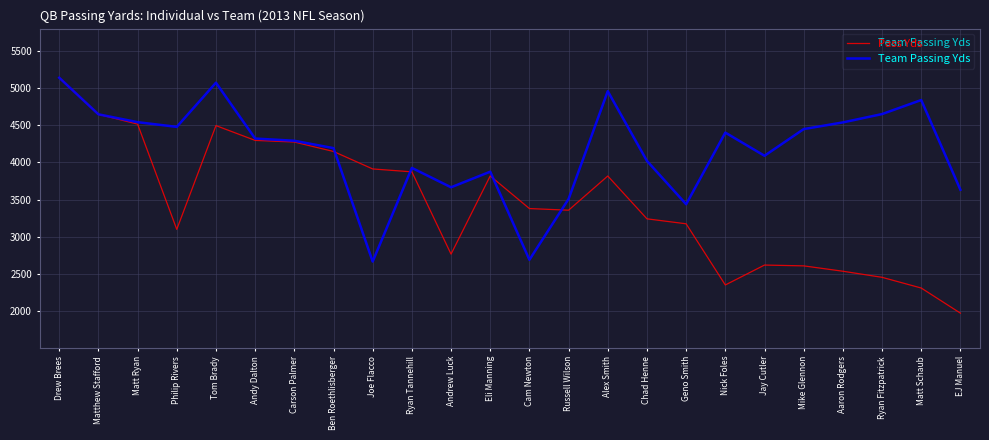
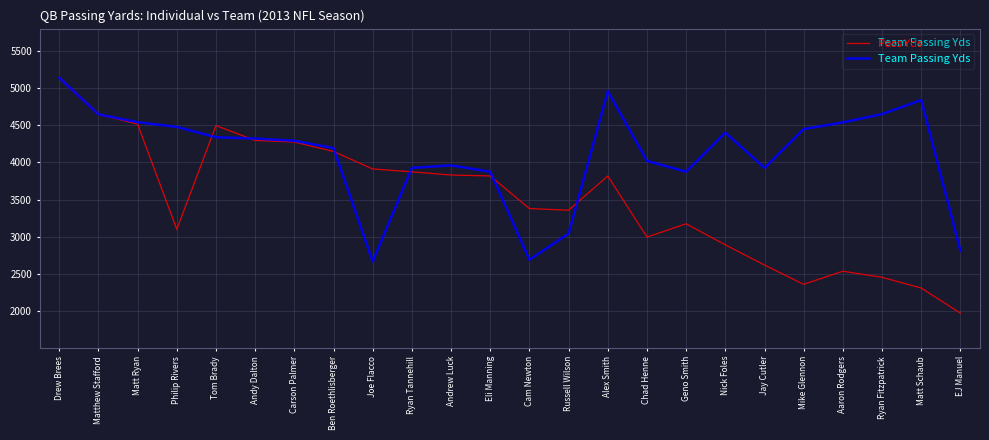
  {
    "Pass Yds": {
      "Philip Rivers": 3100,
      "Tom Brady": 4500,
      "Ben Roethlisberger": 4100,
      "Joe Flacco": 3900,
      "Ryan Tannehill": 3900,
-     "Andrew Luck": 2800,
+     "Andrew Luck": 3800,
      "Eli Manning": 3800,
      "Cam Newton": 3400,
      "Russell Wilson": 3400,
      "Alex Smith": 3800,
-     "Chad Henne": 3200,
+     "Chad Henne": 3000,
      "Geno Smith": 3200,
-     "Nick Foles": 2400,
+     "Nick Foles": 2900,
      "Jay Cutler": 2600,
-     "Mike Glennon": 2600,
+     "Mike Glennon": 2400,
      "Aaron Rodgers": 2500,
      "Ryan Fitzpatrick": 2500,
      "Matt Schaub": 2300,
      "EJ Manuel": 2000
    },
    "Team Passing Yds": {
      "Philip Rivers": 4500,
-     "Tom Brady": 5100,
+     "Tom Brady": 4300,
      "Ben Roethlisberger": 4200,
      "Joe Flacco": 2700,
      "Ryan Tannehill": 3900,
-     "Andrew Luck": 3700,
+     "Andrew Luck": 4000,
      "Eli Manning": 3900,
      "Cam Newton": 2700,
-     "Russell Wilson": 3500,
+     "Russell Wilson": 3000,
      "Alex Smith": 5000,
      "Chad Henne": 4000,
-     "Geno Smith": 3400,
+     "Geno Smith": 3900,
      "Nick Foles": 4400,
-     "Jay Cutler": 4100,
+     "Jay Cutler": 3900,
      "Mike Glennon": 4400,
      "Aaron Rodgers": 4500,
      "Ryan Fitzpatrick": 4700,
      "Matt Schaub": 4800,
-     "EJ Manuel": 3600
+     "EJ Manuel": 2800
    }
  }
